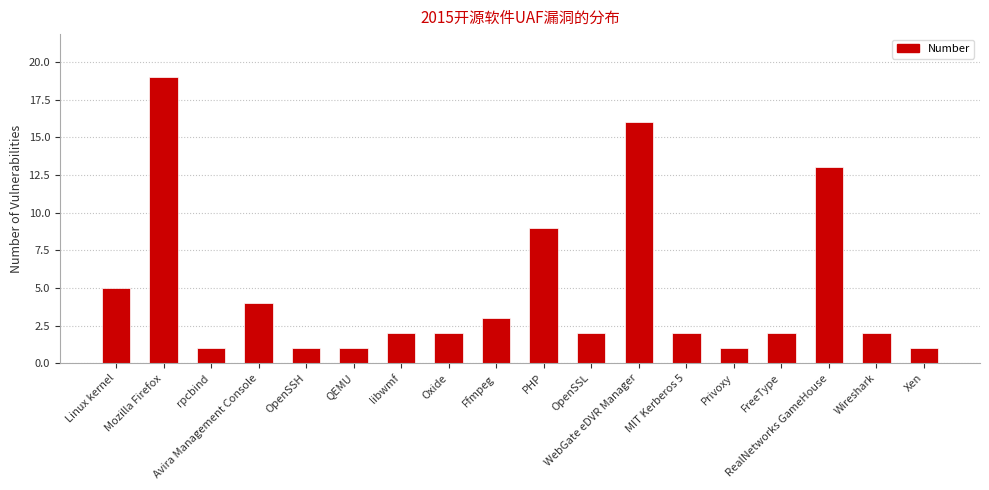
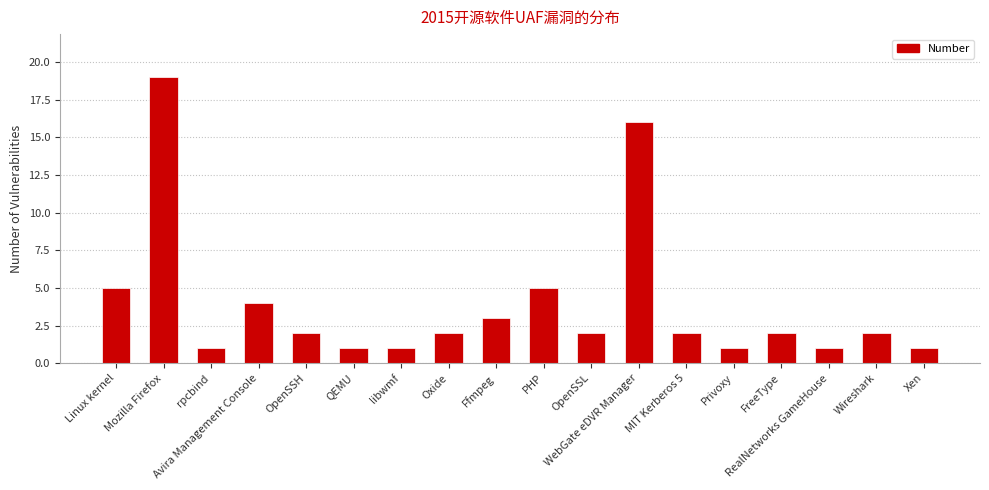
  {
    "Linux kernel": 5,
    "Mozilla Firefox": 19,
    "rpcbind": 1,
    "Avira Management Console": 4,
-   "OpenSSH": 1,
+   "OpenSSH": 2,
    "QEMU": 1,
-   "libwmf": 2,
+   "libwmf": 1,
    "Oxide": 2,
    "Ffmpeg": 3,
-   "PHP": 9,
+   "PHP": 5,
    "OpenSSL": 2,
    "WebGate eDVR Manager": 16,
    "MIT Kerberos 5": 2,
    "Privoxy": 1,
    "FreeType": 2,
-   "RealNetworks GameHouse": 13,
+   "RealNetworks GameHouse": 1,
    "Wireshark": 2,
    "Xen": 1
  }
